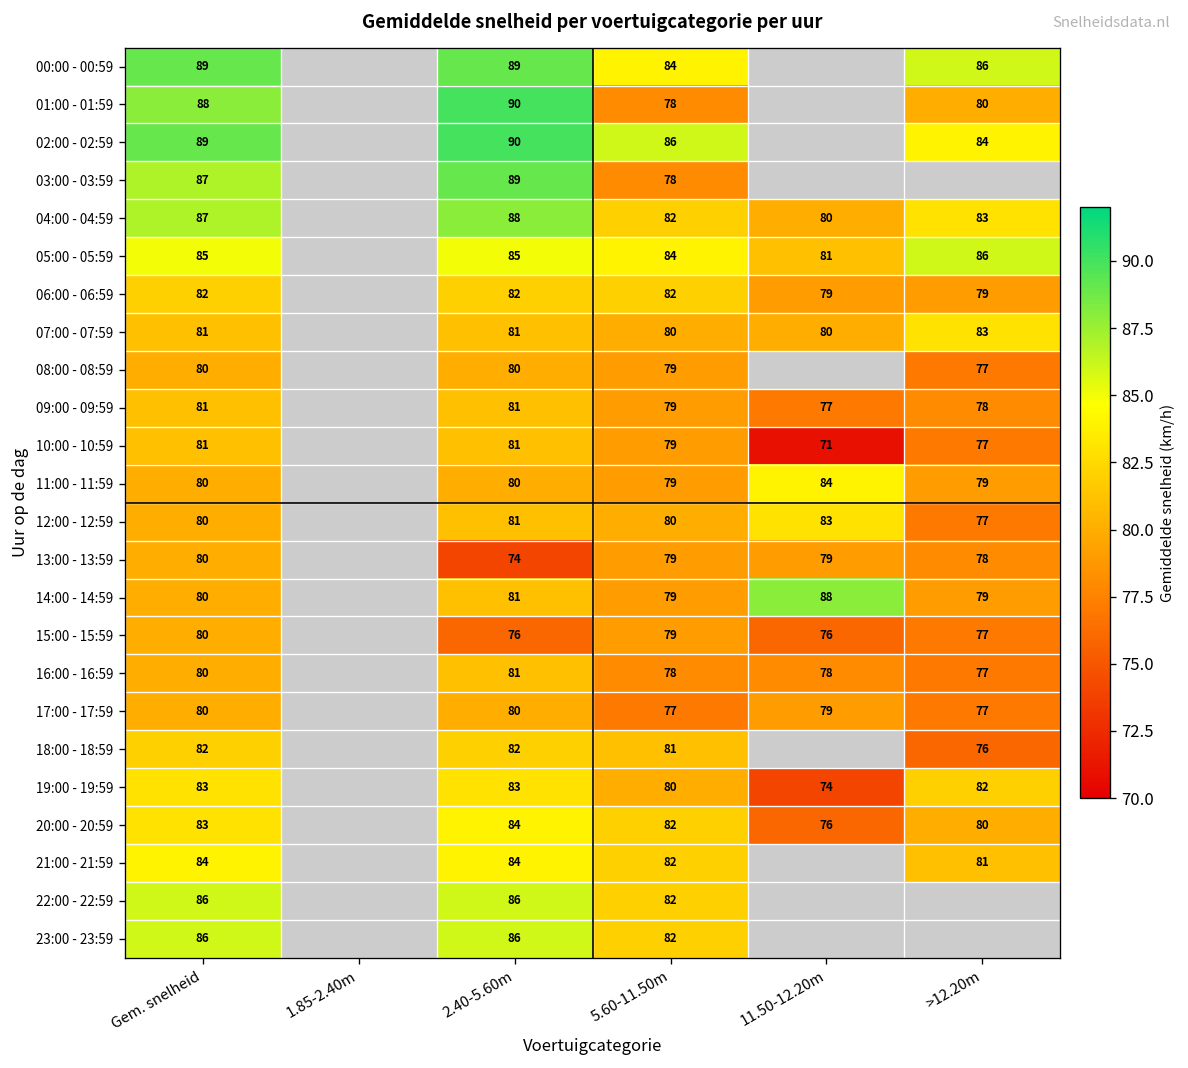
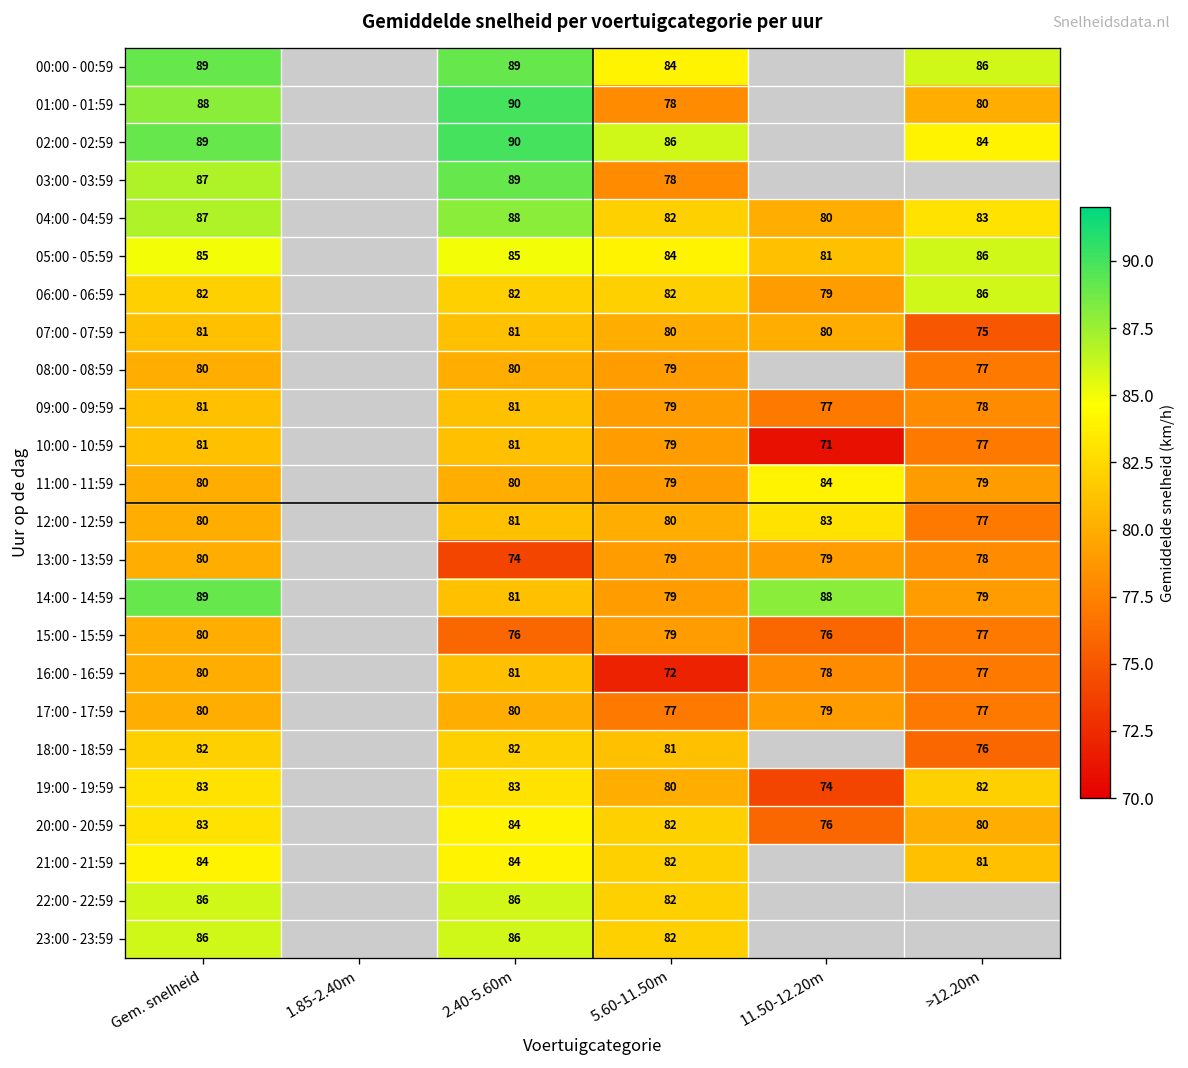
  {
    "00:00 - 00:59": {
      "Gem. snelheid": 89,
      "2.40-5.60m": 89,
      "5.60-11.50m": 84,
      ">12.20m": 86
    },
    "01:00 - 01:59": {
      "Gem. snelheid": 88,
      "2.40-5.60m": 90,
      "5.60-11.50m": 78,
      ">12.20m": 80
    },
    "02:00 - 02:59": {
      "Gem. snelheid": 89,
      "2.40-5.60m": 90,
      "5.60-11.50m": 86,
      ">12.20m": 84
    },
    "03:00 - 03:59": {
      "Gem. snelheid": 87,
      "2.40-5.60m": 89,
      "5.60-11.50m": 78
    },
    "04:00 - 04:59": {
      "Gem. snelheid": 87,
      "2.40-5.60m": 88,
      "5.60-11.50m": 82,
      "11.50-12.20m": 80,
      ">12.20m": 83
    },
    "05:00 - 05:59": {
      "Gem. snelheid": 85,
      "2.40-5.60m": 85,
      "5.60-11.50m": 84,
      "11.50-12.20m": 81,
      ">12.20m": 86
    },
    "06:00 - 06:59": {
      "Gem. snelheid": 82,
      "2.40-5.60m": 82,
      "5.60-11.50m": 82,
      "11.50-12.20m": 79,
-     ">12.20m": 79
+     ">12.20m": 86
    },
    "07:00 - 07:59": {
      "Gem. snelheid": 81,
      "2.40-5.60m": 81,
      "5.60-11.50m": 80,
      "11.50-12.20m": 80,
-     ">12.20m": 83
+     ">12.20m": 75
    },
    "08:00 - 08:59": {
      "Gem. snelheid": 80,
      "2.40-5.60m": 80,
      "5.60-11.50m": 79,
      ">12.20m": 77
    },
    "09:00 - 09:59": {
      "Gem. snelheid": 81,
      "2.40-5.60m": 81,
      "5.60-11.50m": 79,
      "11.50-12.20m": 77,
      ">12.20m": 78
    },
    "10:00 - 10:59": {
      "Gem. snelheid": 81,
      "2.40-5.60m": 81,
      "5.60-11.50m": 79,
      "11.50-12.20m": 71,
      ">12.20m": 77
    },
    "11:00 - 11:59": {
      "Gem. snelheid": 80,
      "2.40-5.60m": 80,
      "5.60-11.50m": 79,
      "11.50-12.20m": 84,
      ">12.20m": 79
    },
    "12:00 - 12:59": {
      "Gem. snelheid": 80,
      "2.40-5.60m": 81,
      "5.60-11.50m": 80,
      "11.50-12.20m": 83,
      ">12.20m": 77
    },
    "13:00 - 13:59": {
      "Gem. snelheid": 80,
      "2.40-5.60m": 74,
      "5.60-11.50m": 79,
      "11.50-12.20m": 79,
      ">12.20m": 78
    },
    "14:00 - 14:59": {
-     "Gem. snelheid": 80,
+     "Gem. snelheid": 89,
      "2.40-5.60m": 81,
      "5.60-11.50m": 79,
      "11.50-12.20m": 88,
      ">12.20m": 79
    },
    "15:00 - 15:59": {
      "Gem. snelheid": 80,
      "2.40-5.60m": 76,
      "5.60-11.50m": 79,
      "11.50-12.20m": 76,
      ">12.20m": 77
    },
    "16:00 - 16:59": {
      "Gem. snelheid": 80,
      "2.40-5.60m": 81,
-     "5.60-11.50m": 78,
+     "5.60-11.50m": 72,
      "11.50-12.20m": 78,
      ">12.20m": 77
    },
    "17:00 - 17:59": {
      "Gem. snelheid": 80,
      "2.40-5.60m": 80,
      "5.60-11.50m": 77,
      "11.50-12.20m": 79,
      ">12.20m": 77
    },
    "18:00 - 18:59": {
      "Gem. snelheid": 82,
      "2.40-5.60m": 82,
      "5.60-11.50m": 81,
      ">12.20m": 76
    },
    "19:00 - 19:59": {
      "Gem. snelheid": 83,
      "2.40-5.60m": 83,
      "5.60-11.50m": 80,
      "11.50-12.20m": 74,
      ">12.20m": 82
    },
    "20:00 - 20:59": {
      "Gem. snelheid": 83,
      "2.40-5.60m": 84,
      "5.60-11.50m": 82,
      "11.50-12.20m": 76,
      ">12.20m": 80
    },
    "21:00 - 21:59": {
      "Gem. snelheid": 84,
      "2.40-5.60m": 84,
      "5.60-11.50m": 82,
      ">12.20m": 81
    },
    "22:00 - 22:59": {
      "Gem. snelheid": 86,
      "2.40-5.60m": 86,
      "5.60-11.50m": 82
    },
    "23:00 - 23:59": {
      "Gem. snelheid": 86,
      "2.40-5.60m": 86,
      "5.60-11.50m": 82
    }
  }
